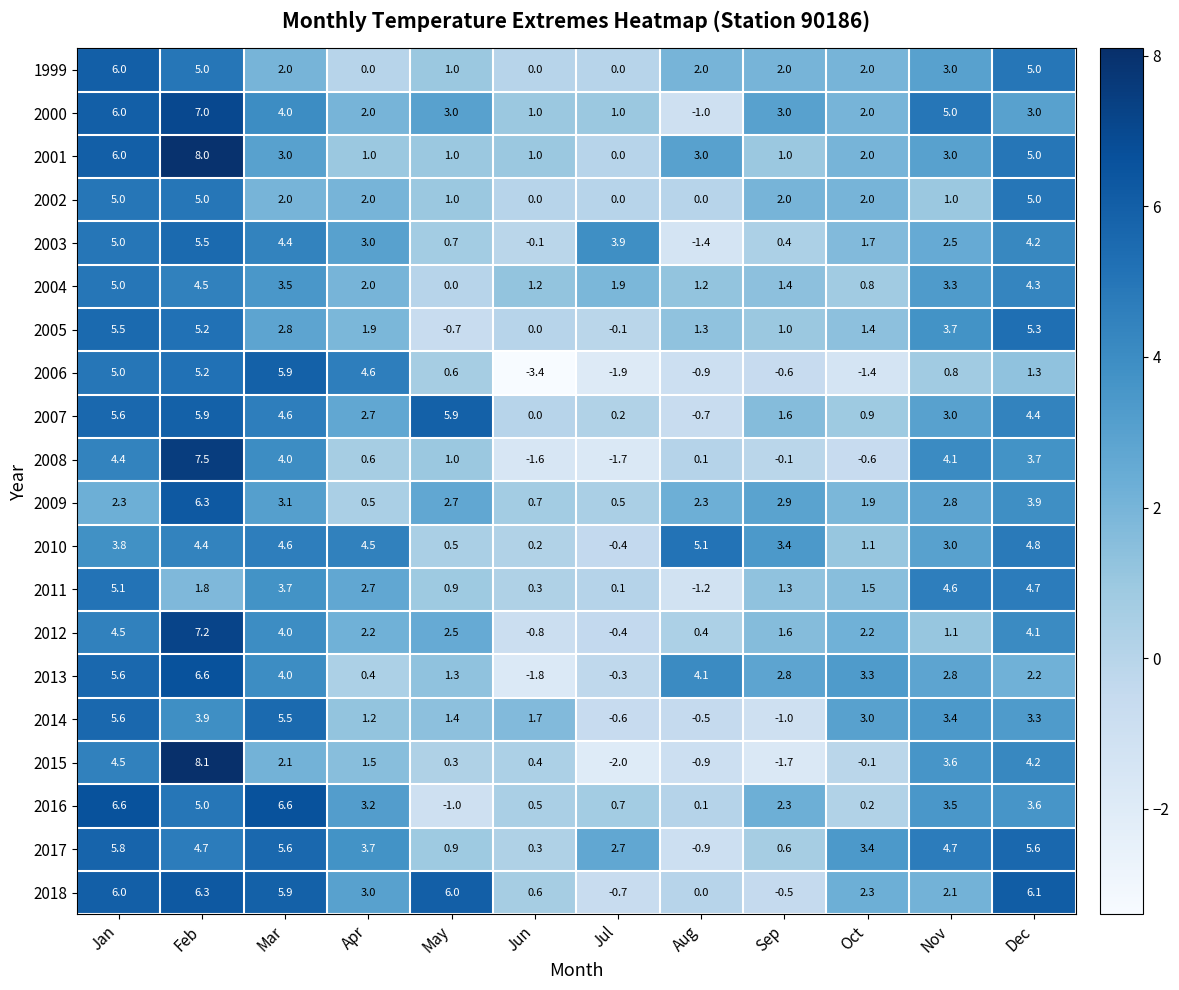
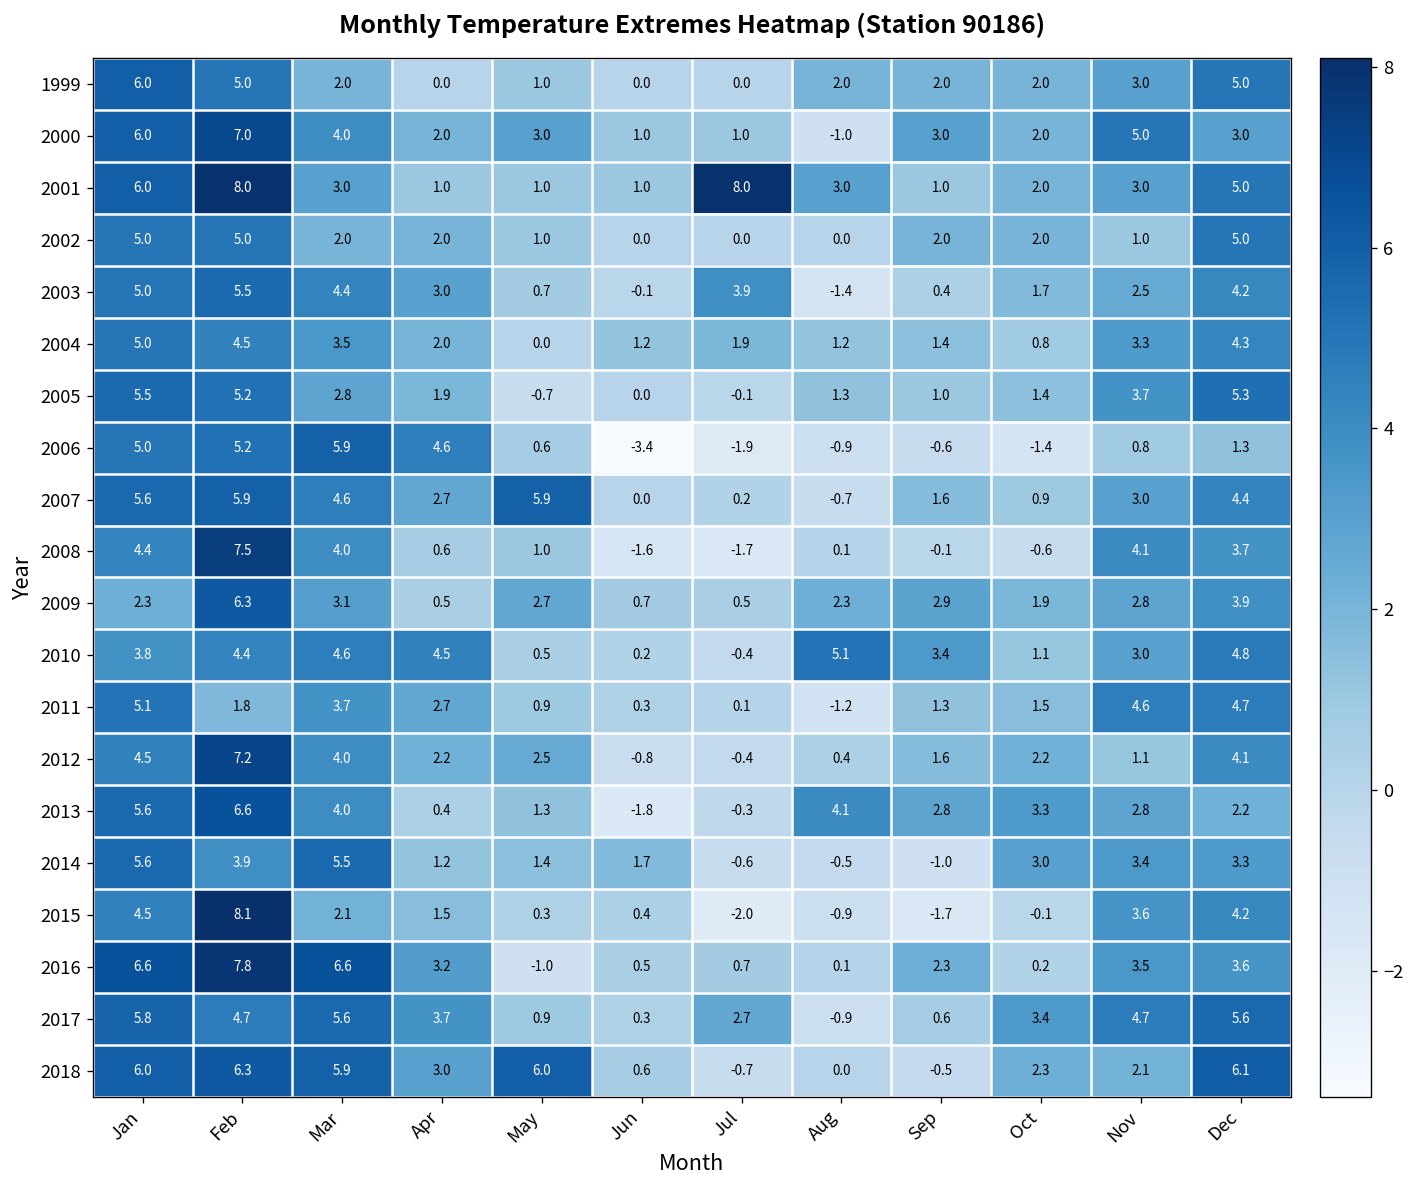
  {
    "2001": {
      "Jan": 6.0,
      "Feb": 8.0,
      "Mar": 3.0,
      "Apr": 1.0,
      "May": 1.0,
      "Jun": 1.0,
-     "Jul": 0.0,
+     "Jul": 8.0,
      "Aug": 3.0,
      "Sep": 1.0,
      "Oct": 2.0,
      "Nov": 3.0,
      "Dec": 5.0
    },
    "2016": {
      "Jan": 6.6,
-     "Feb": 5.0,
+     "Feb": 7.8,
      "Mar": 6.6,
      "Apr": 3.2,
      "May": -1.0,
      "Jun": 0.5,
      "Jul": 0.7,
      "Aug": 0.1,
      "Sep": 2.3,
      "Oct": 0.2,
      "Nov": 3.5,
      "Dec": 3.6
    }
  }
